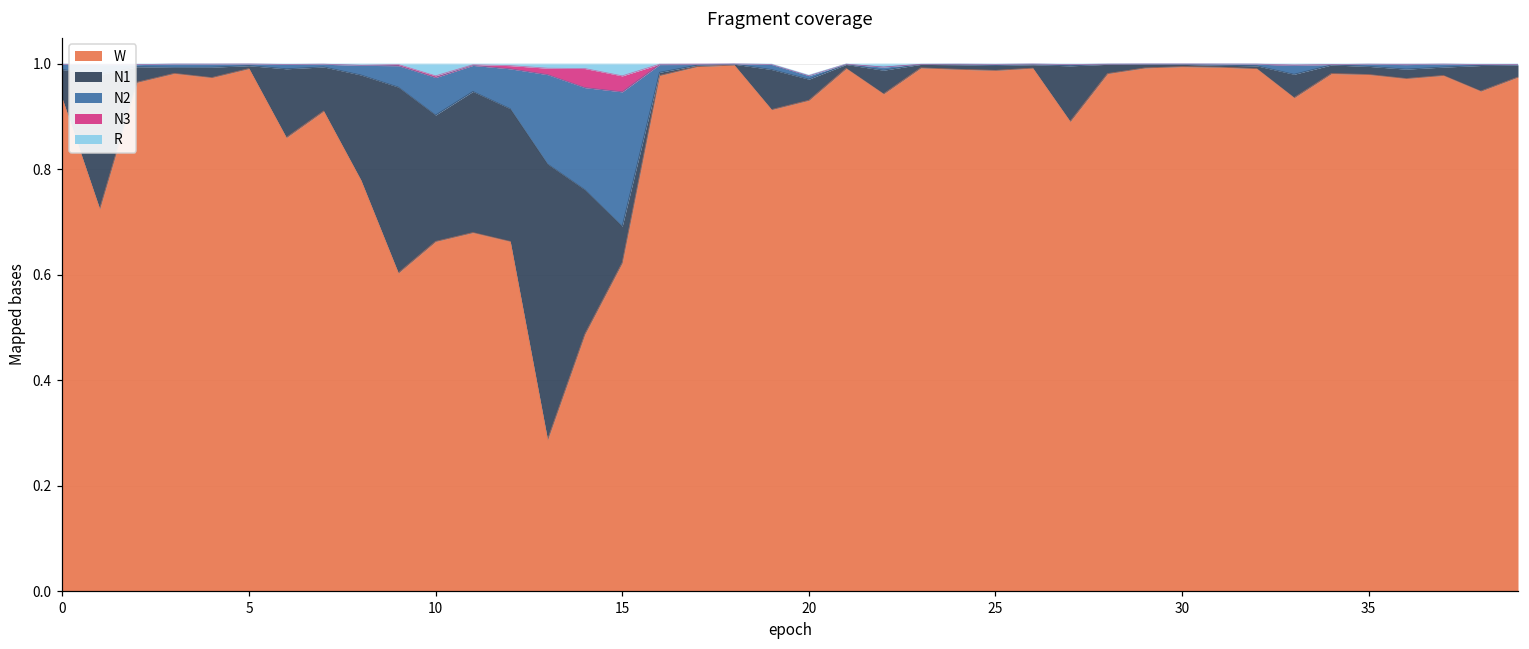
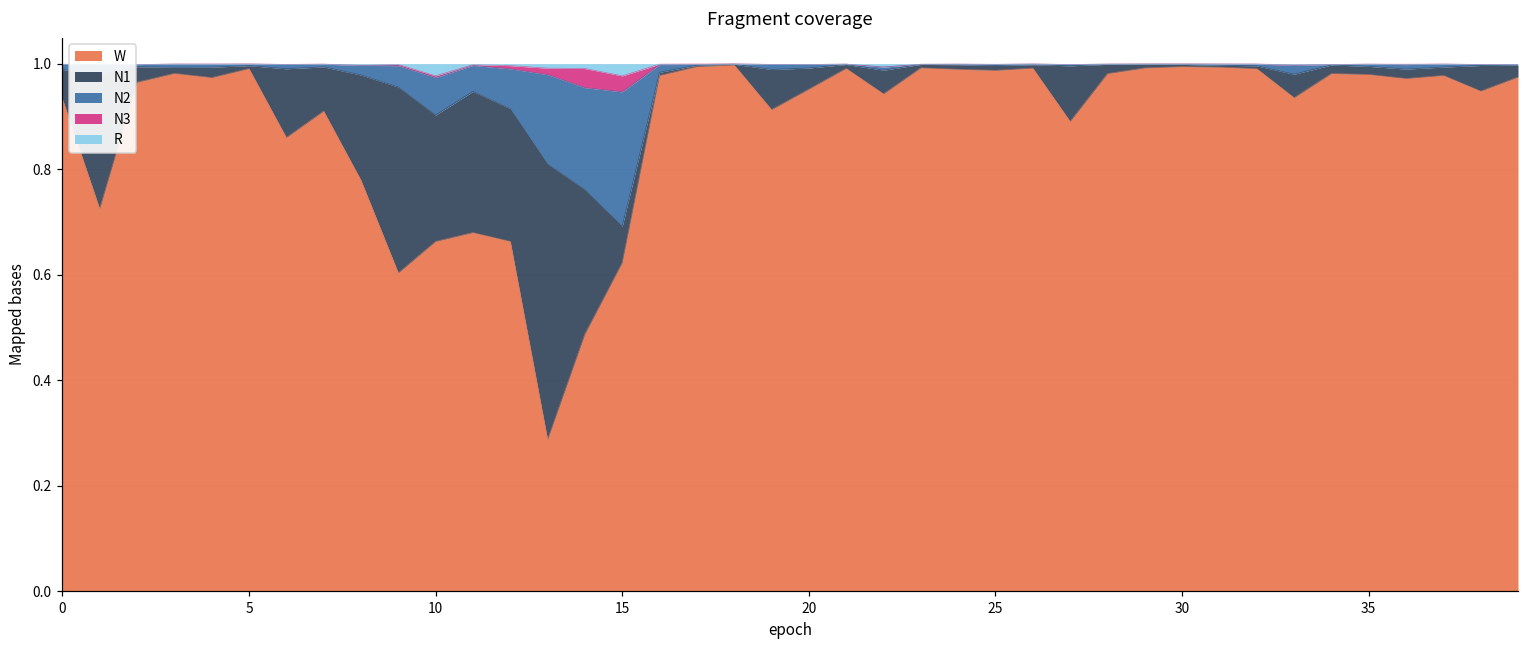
  {
    "W": {
      "0": 0.93,
      "5": 0.99,
      "10": 0.66,
      "15": 0.62,
-     "20": 0.93,
+     "20": 0.95,
      "25": 0.99,
      "35": 0.98
    },
    "N1": {
      "0": 0.06,
      "10": 0.24,
      "15": 0.07,
      "20": 0.04
    },
    "N2": {
      "15": 0.25
    },
    "N3": {
      "15": 0.03
    },
    "R": {
      "10": 0.02,
      "15": 0.02
    }
  }
